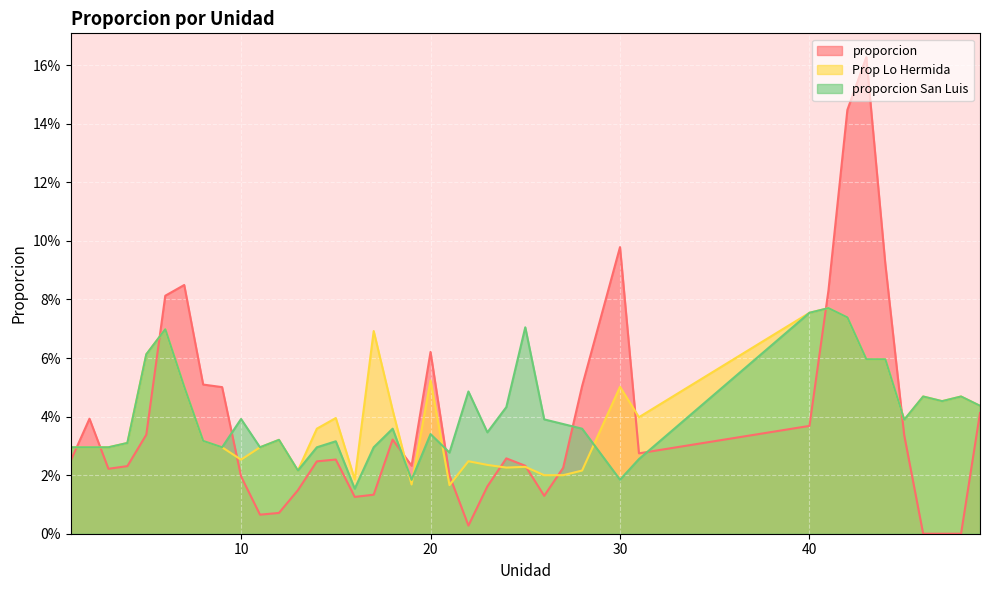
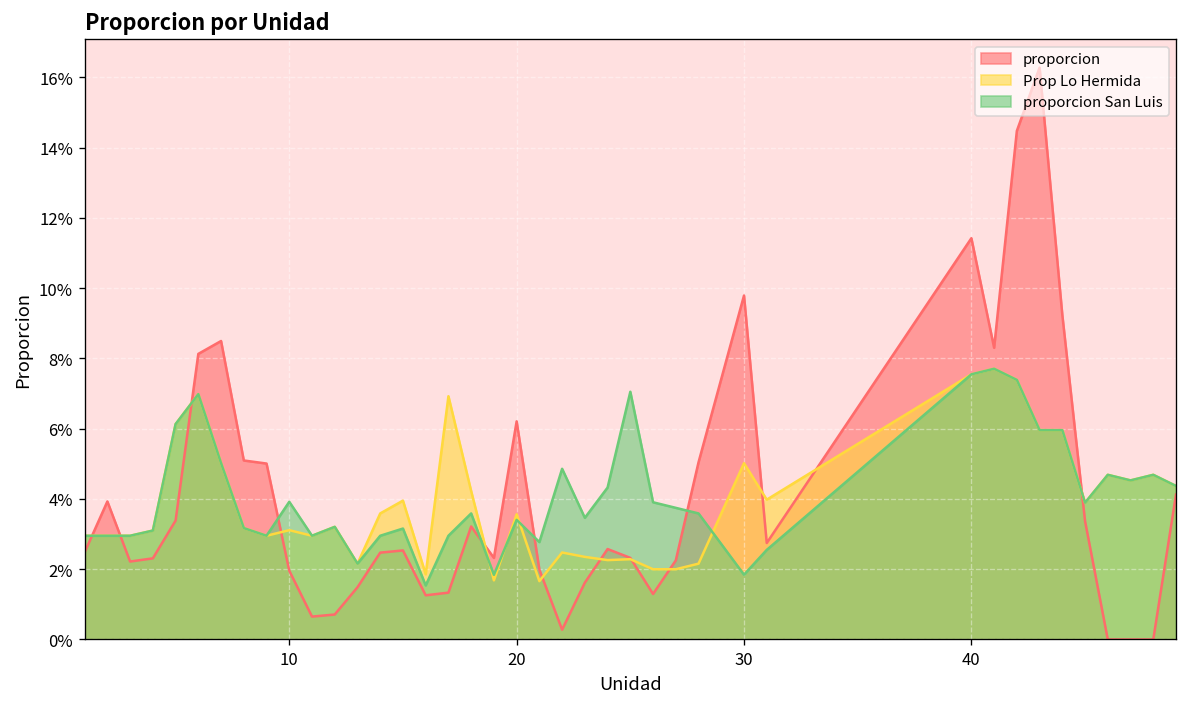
  {
    "proporcion": {
      "10": "2.0%",
      "20": "6.2%",
      "30": "9.8%",
-     "40": "3.7%"
+     "40": "11.4%"
    },
    "Prop Lo Hermida": {
-     "10": "2.5%",
-     "20": "5.2%",
+     "10": "3.1%",
+     "20": "3.6%",
      "30": "5.0%"
    },
    "proporcion San Luis": {
      "10": "3.9%",
      "20": "3.4%",
      "30": "1.8%"
    }
  }
